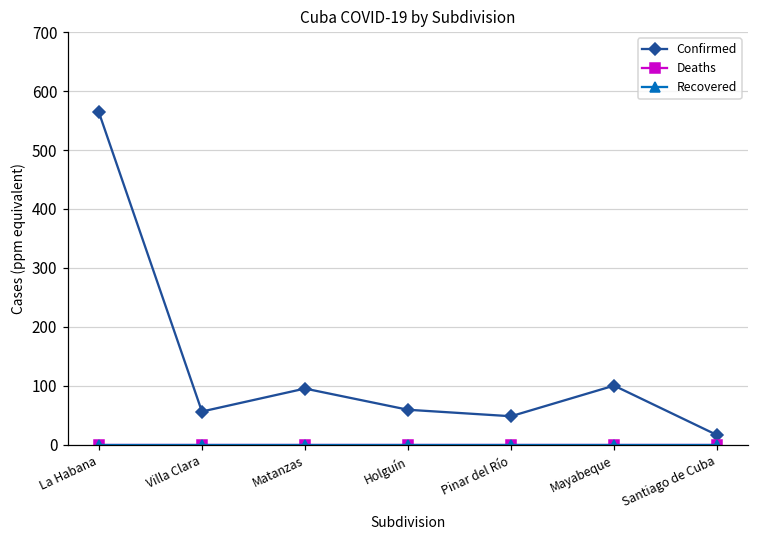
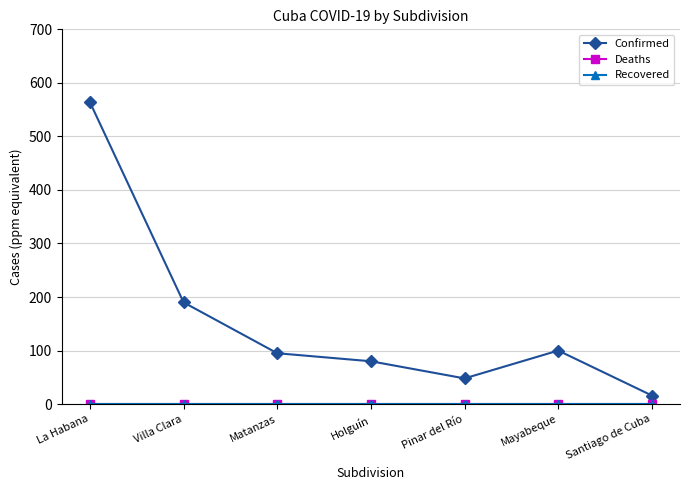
  {
    "Confirmed": {
      "La Habana": 560,
-     "Villa Clara": 60,
+     "Villa Clara": 190,
      "Matanzas": 100,
-     "Holguín": 60,
+     "Holguín": 80,
      "Pinar del Río": 50,
      "Mayabeque": 100,
      "Santiago de Cuba": 20
    },
    "Recovered": {
      "La Habana": 0,
      "Villa Clara": 0,
      "Matanzas": 0,
      "Holguín": 0,
      "Pinar del Río": 0,
      "Mayabeque": 0,
      "Santiago de Cuba": 0
    }
  }
